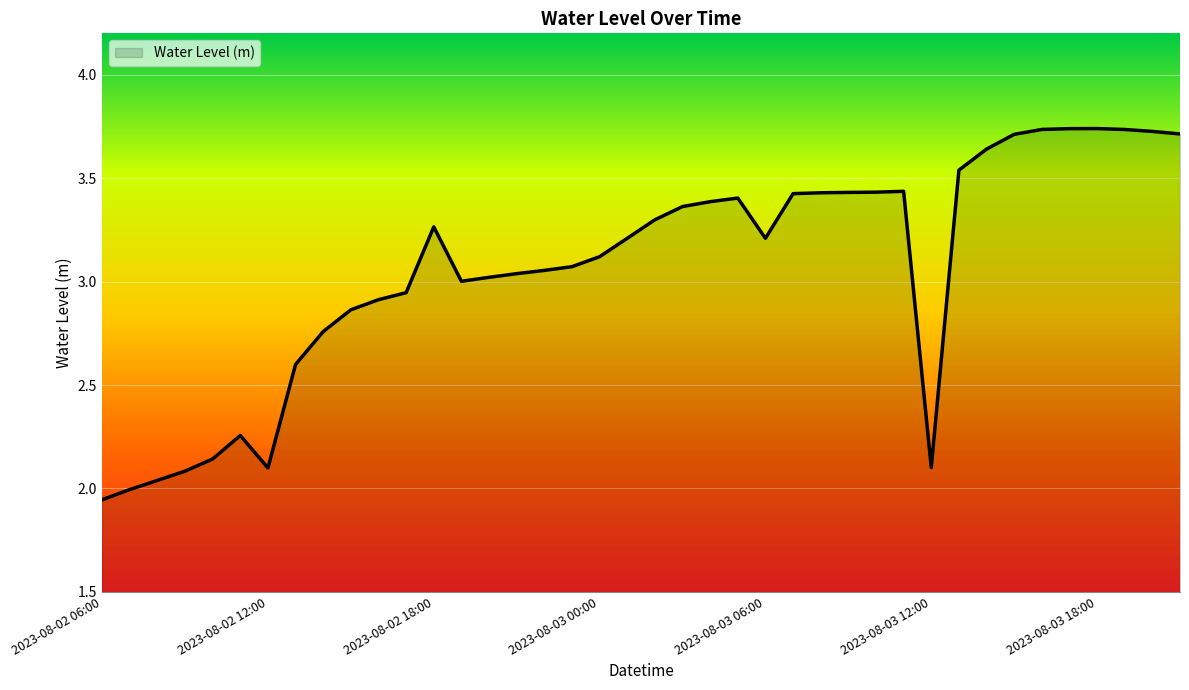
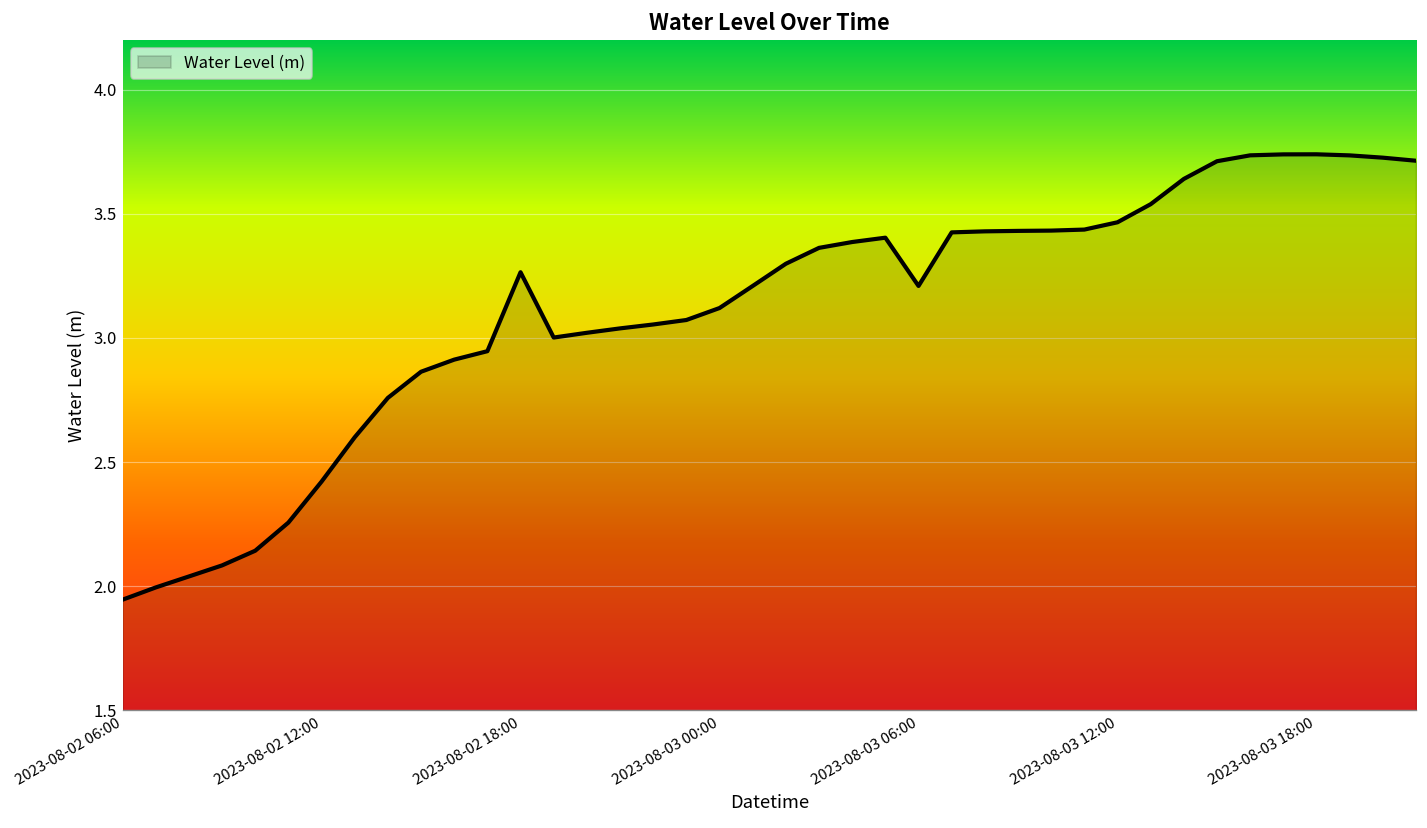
  {
    "2023-08-02 06:00": 1.95,
-   "2023-08-02 12:00": 2.10,
+   "2023-08-02 12:00": 2.42,
    "2023-08-02 18:00": 3.26,
    "2023-08-03 00:00": 3.12,
    "2023-08-03 06:00": 3.21,
-   "2023-08-03 12:00": 2.10,
+   "2023-08-03 12:00": 3.47,
    "2023-08-03 18:00": 3.74
  }
